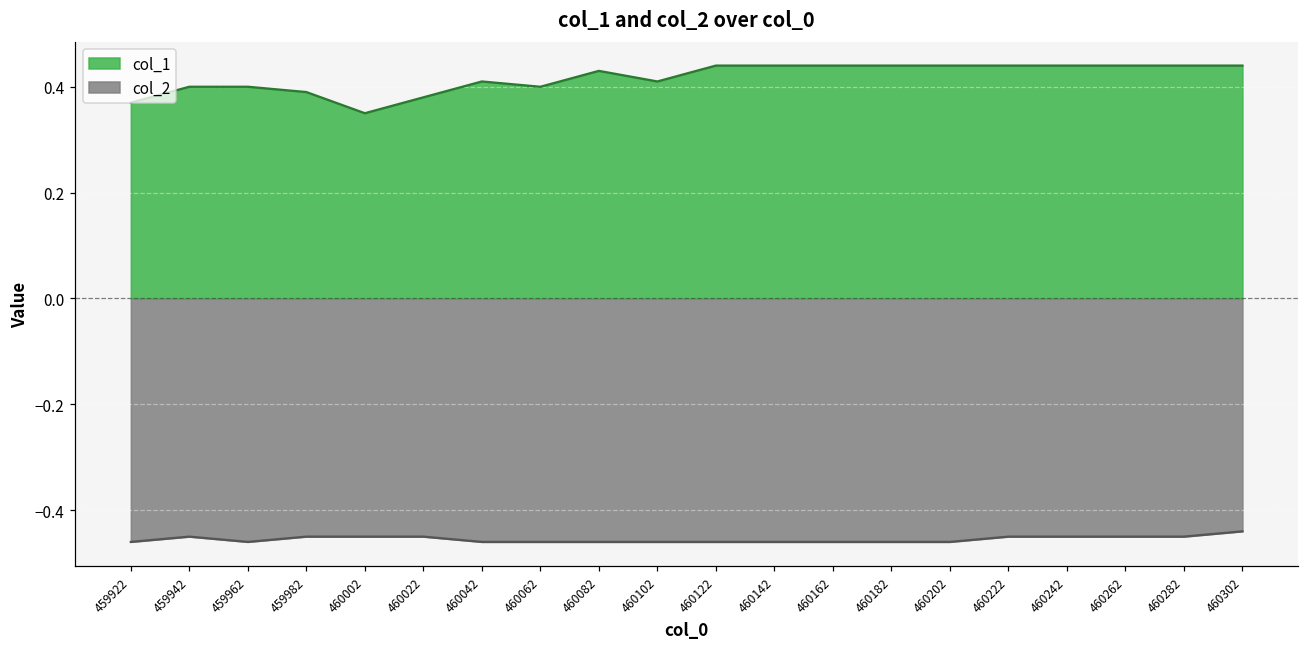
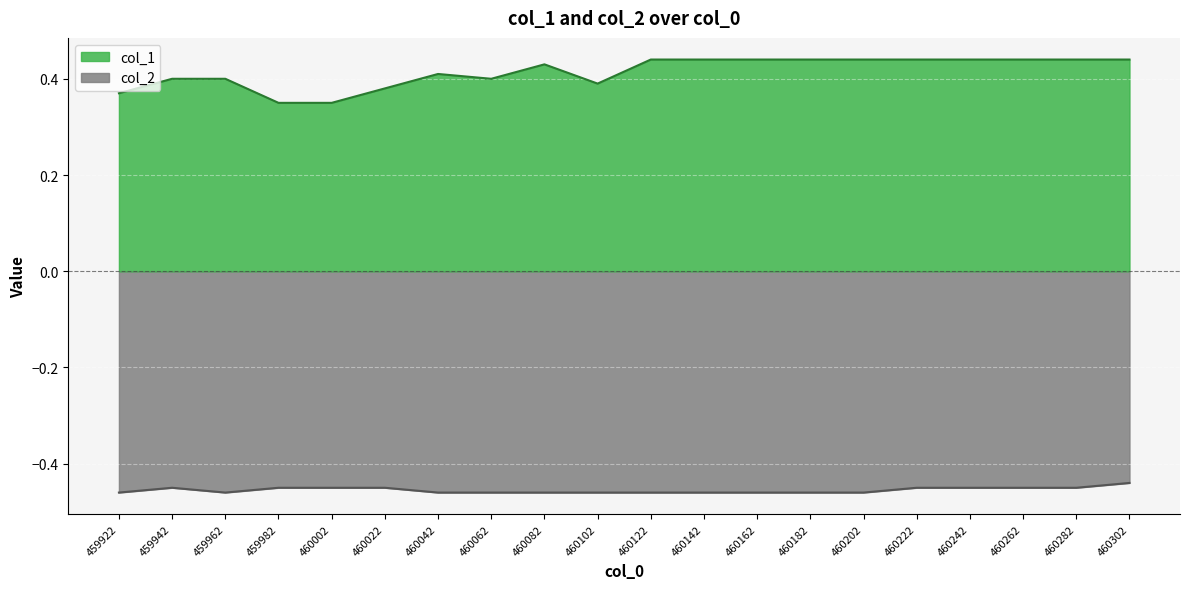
  {
    "col_1": {
      "459922": 0.37,
      "459942": 0.40,
      "459962": 0.40,
-     "459982": 0.39,
+     "459982": 0.35,
      "460002": 0.35,
      "460022": 0.38,
      "460042": 0.41,
      "460062": 0.40,
      "460082": 0.43,
-     "460102": 0.41,
+     "460102": 0.39,
      "460122": 0.44,
      "460142": 0.44,
      "460162": 0.44,
      "460182": 0.44,
      "460202": 0.44,
      "460222": 0.44,
      "460242": 0.44,
      "460262": 0.44,
      "460282": 0.44,
      "460302": 0.44
    }
  }
